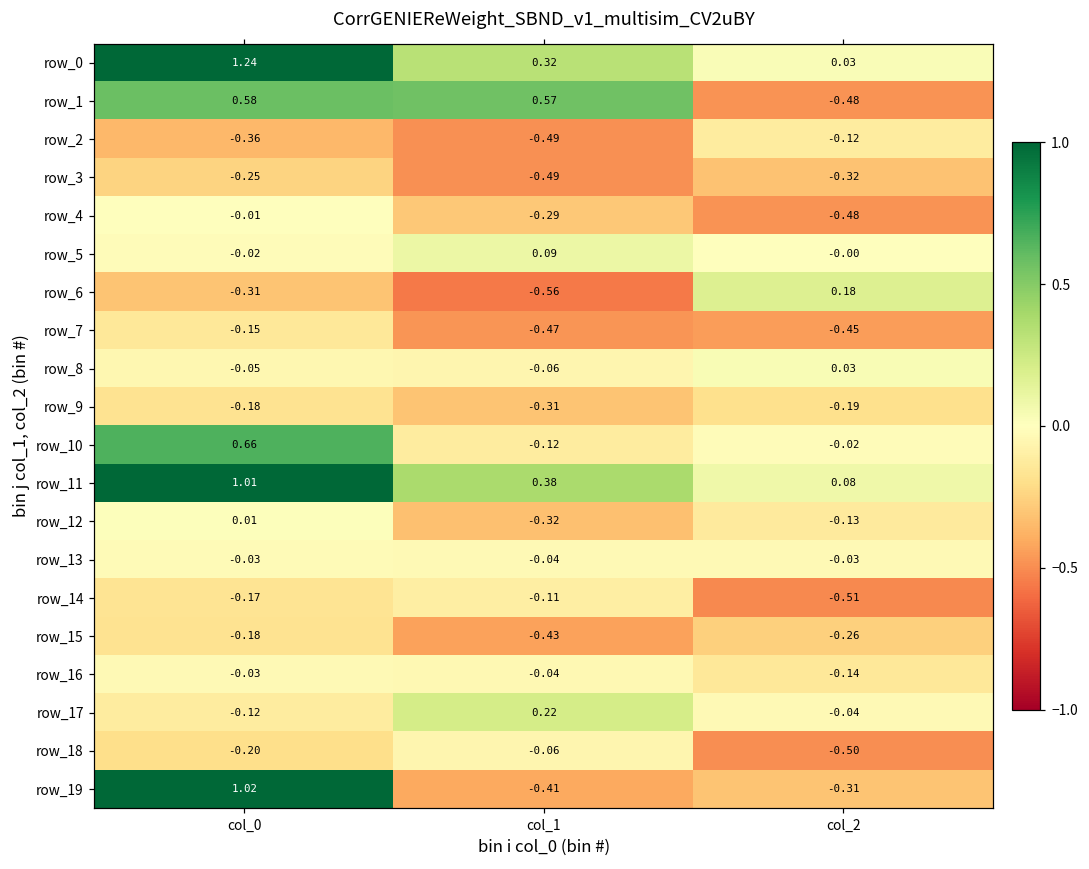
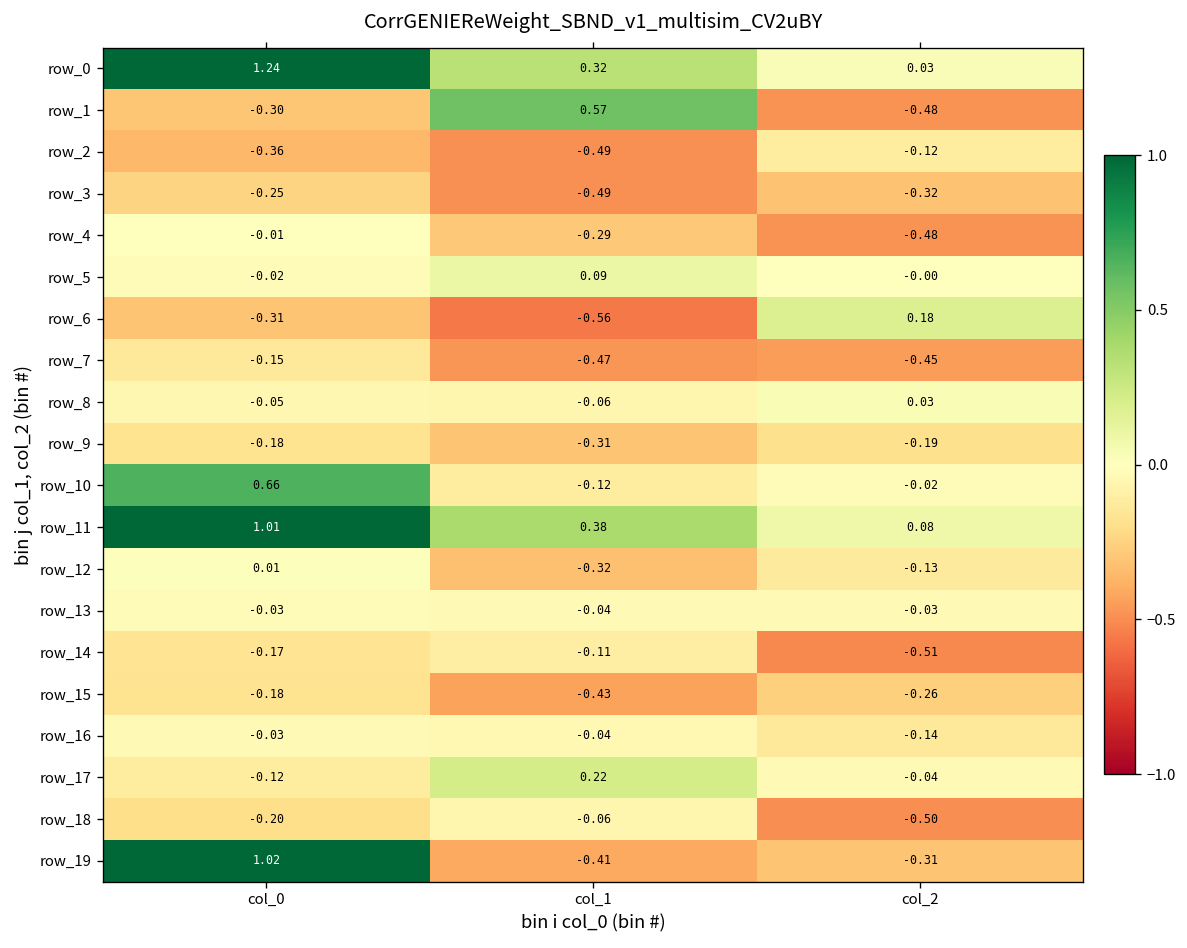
  {
    "row_0": {
      "col_0": 1.24,
      "col_1": 0.32,
      "col_2": 0.03
    },
    "row_1": {
-     "col_0": 0.58,
+     "col_0": -0.30,
      "col_1": 0.57,
      "col_2": -0.48
    },
    "row_2": {
      "col_0": -0.36,
      "col_1": -0.49,
      "col_2": -0.12
    },
    "row_3": {
      "col_0": -0.25,
      "col_1": -0.49,
      "col_2": -0.32
    },
    "row_4": {
      "col_0": -0.01,
      "col_1": -0.29,
      "col_2": -0.48
    },
    "row_5": {
      "col_0": -0.02,
      "col_1": 0.09,
      "col_2": -0.00
    },
    "row_6": {
      "col_0": -0.31,
      "col_1": -0.56,
      "col_2": 0.18
    },
    "row_7": {
      "col_0": -0.15,
      "col_1": -0.47,
      "col_2": -0.45
    },
    "row_8": {
      "col_0": -0.05,
      "col_1": -0.06,
      "col_2": 0.03
    },
    "row_9": {
      "col_0": -0.18,
      "col_1": -0.31,
      "col_2": -0.19
    },
    "row_10": {
      "col_0": 0.66,
      "col_1": -0.12,
      "col_2": -0.02
    },
    "row_11": {
      "col_0": 1.01,
      "col_1": 0.38,
      "col_2": 0.08
    },
    "row_12": {
      "col_0": 0.01,
      "col_1": -0.32,
      "col_2": -0.13
    },
    "row_13": {
      "col_0": -0.03,
      "col_1": -0.04,
      "col_2": -0.03
    },
    "row_14": {
      "col_0": -0.17,
      "col_1": -0.11,
      "col_2": -0.51
    },
    "row_15": {
      "col_0": -0.18,
      "col_1": -0.43,
      "col_2": -0.26
    },
    "row_16": {
      "col_0": -0.03,
      "col_1": -0.04,
      "col_2": -0.14
    },
    "row_17": {
      "col_0": -0.12,
      "col_1": 0.22,
      "col_2": -0.04
    },
    "row_18": {
      "col_0": -0.20,
      "col_1": -0.06,
      "col_2": -0.50
    },
    "row_19": {
      "col_0": 1.02,
      "col_1": -0.41,
      "col_2": -0.31
    }
  }
